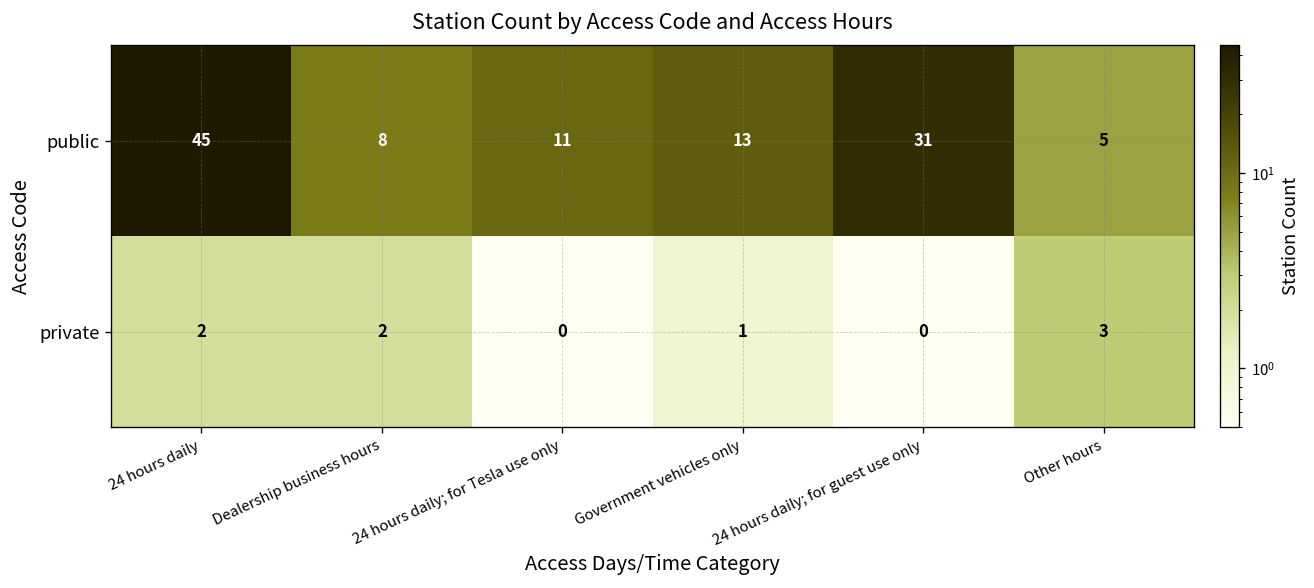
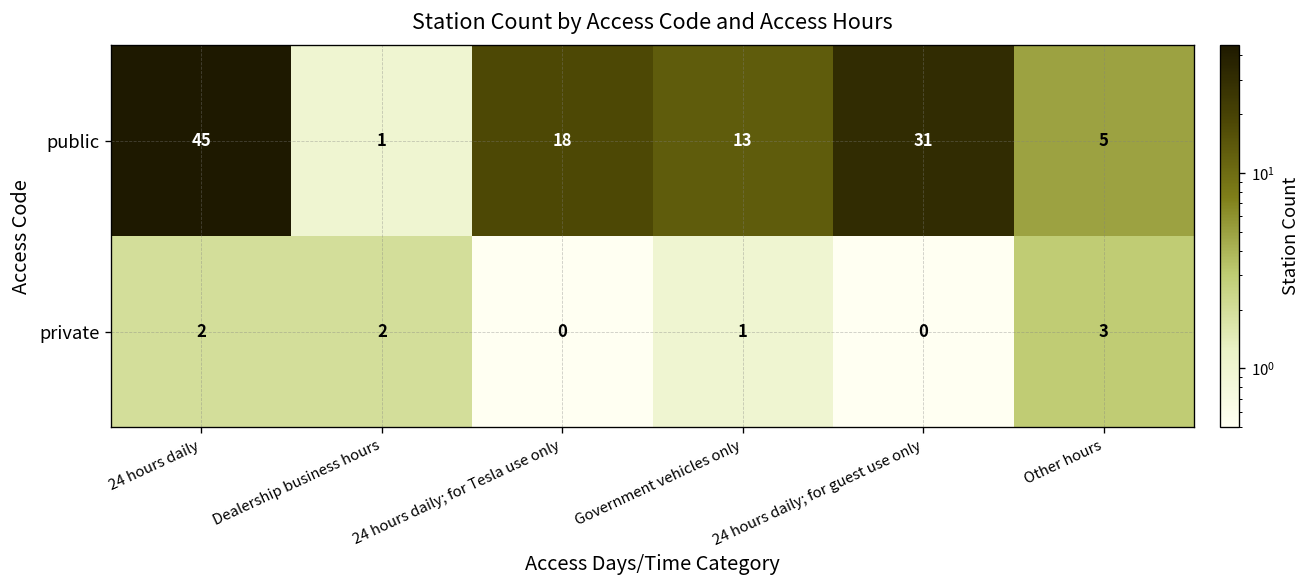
  {
    "public": {
      "24 hours daily": 45,
-     "Dealership business hours": 8,
-     "24 hours daily; for Tesla use only": 11,
+     "Dealership business hours": 1,
+     "24 hours daily; for Tesla use only": 18,
      "Government vehicles only": 13,
      "24 hours daily; for guest use only": 31,
      "Other hours": 5
    },
    "private": {
      "24 hours daily": 2,
      "Dealership business hours": 2,
      "24 hours daily; for Tesla use only": 0,
      "Government vehicles only": 1,
      "24 hours daily; for guest use only": 0,
      "Other hours": 3
    }
  }
